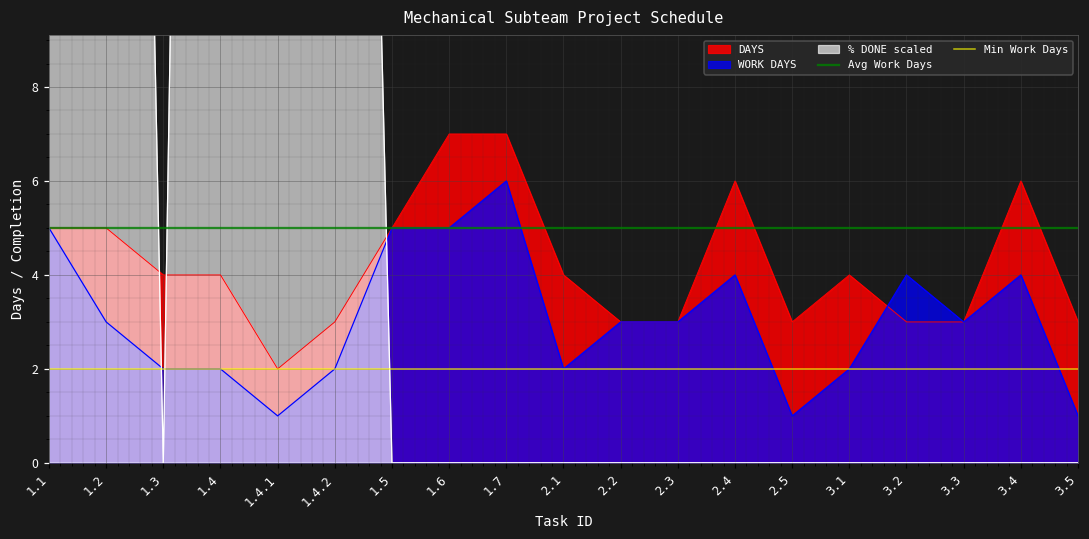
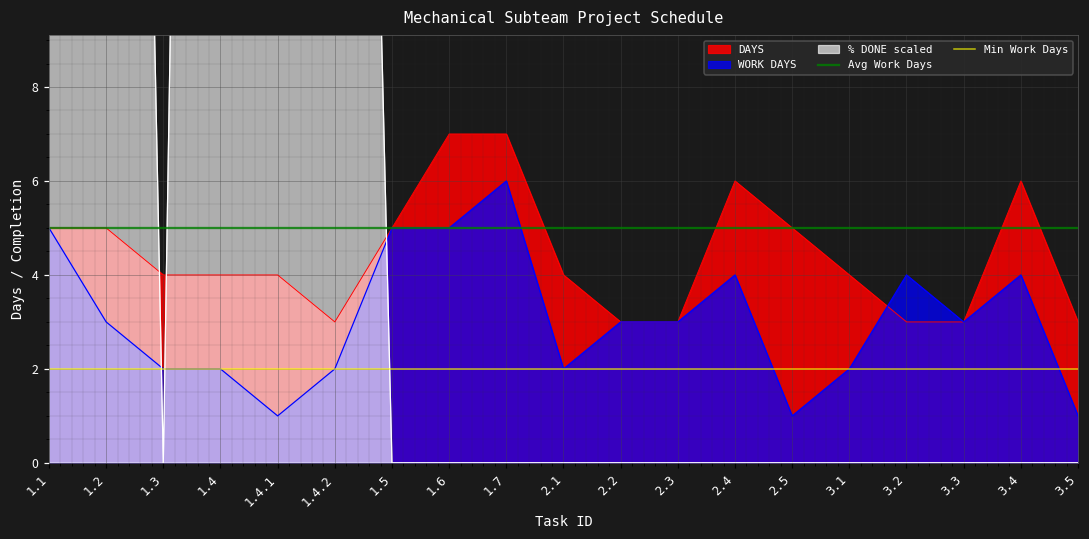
  {
    "DAYS": {
      "1.2": 5,
      "1.3": 4,
      "1.4": 4,
-     "1.4.1": 2,
+     "1.4.1": 4,
      "1.4.2": 3,
      "1.6": 7,
      "1.7": 7,
      "2.1": 4,
      "2.4": 6,
-     "2.5": 3,
+     "2.5": 5,
      "3.1": 4,
      "3.2": 3,
      "3.4": 6,
      "3.5": 3
    },
    "WORK DAYS": {
      "1.2": 3,
      "1.3": 2,
      "1.4": 2,
      "1.4.1": 1,
      "1.4.2": 2,
      "1.6": 5,
      "1.7": 6,
      "2.1": 2,
      "2.4": 4,
      "2.5": 1,
      "3.1": 2,
      "3.2": 4,
      "3.4": 4,
      "3.5": 1
    },
    "% DONE scaled": {
      "1.3": 0,
      "1.5": 0,
      "1.6": 0,
      "1.7": 0,
      "2.1": 0,
      "2.2": 0,
      "2.3": 0,
      "2.4": 0,
      "2.5": 0,
      "3.1": 0,
      "3.2": 0,
      "3.3": 0,
      "3.4": 0,
      "3.5": 0
    }
  }
